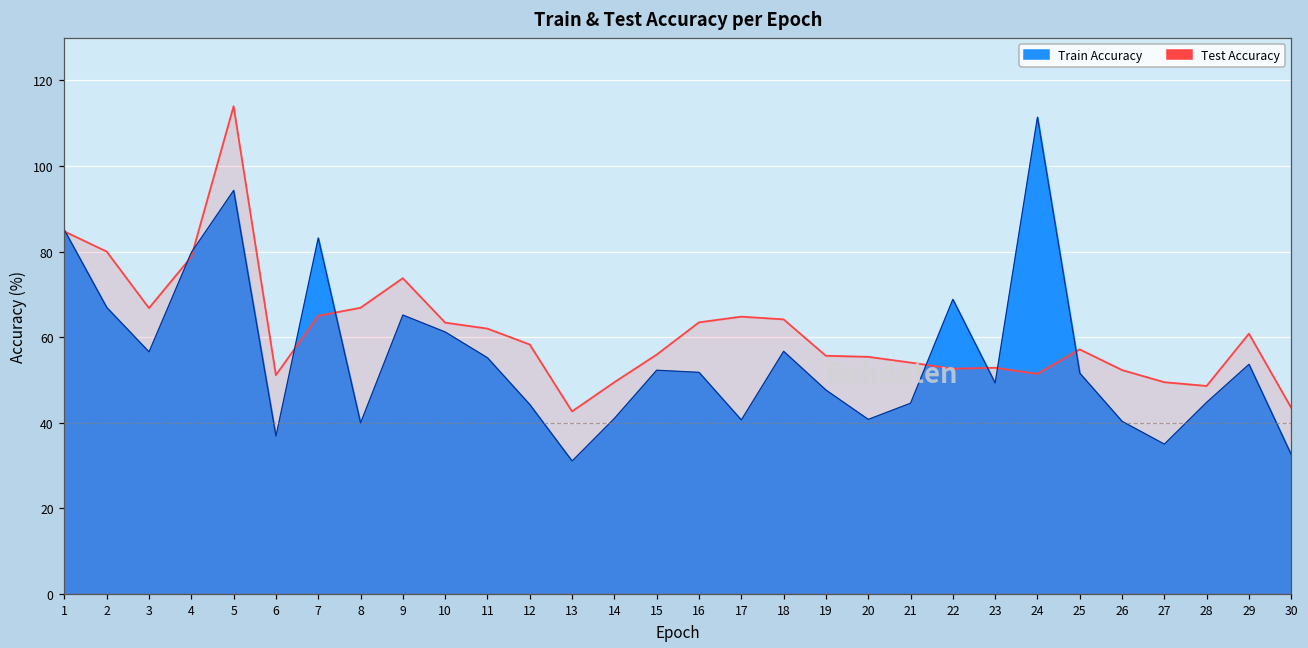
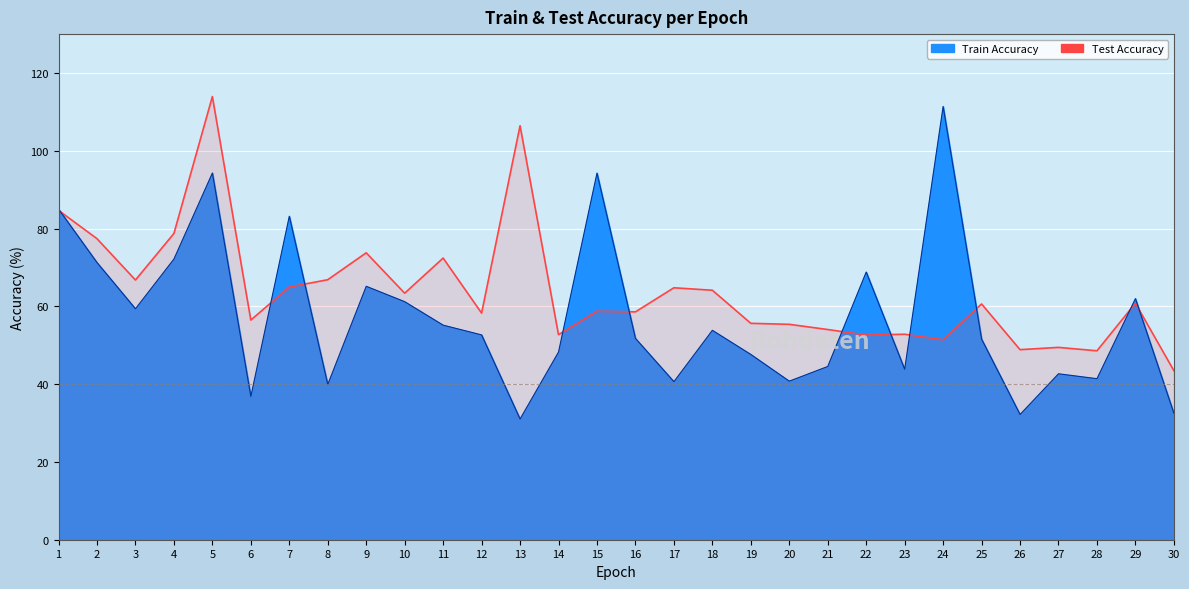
  {
    "Train Accuracy": {
-     "2": 67,
-     "3": 57,
-     "4": 80,
+     "2": 71,
+     "3": 59,
+     "4": 72,
      "5": 94,
      "6": 37,
      "7": 83,
      "8": 40,
      "9": 65,
      "10": 61,
      "11": 55,
-     "12": 44,
+     "12": 53,
      "13": 31,
-     "14": 41,
-     "15": 52,
+     "14": 48,
+     "15": 94,
      "16": 52,
      "17": 41,
-     "18": 57,
+     "18": 54,
      "19": 48,
      "20": 41,
      "21": 45,
      "22": 69,
-     "23": 49,
+     "23": 44,
      "24": 111,
      "25": 52,
-     "26": 40,
-     "27": 35,
-     "28": 45,
-     "29": 54,
+     "26": 32,
+     "27": 43,
+     "28": 41,
+     "29": 62,
      "30": 33
    },
    "Test Accuracy": {
-     "2": 80,
+     "2": 77,
      "3": 67,
      "4": 79,
      "5": 114,
-     "6": 51,
+     "6": 56,
      "7": 65,
      "8": 67,
      "9": 74,
      "10": 63,
-     "11": 62,
+     "11": 72,
      "12": 58,
-     "13": 43,
-     "14": 49,
-     "15": 56,
-     "16": 63,
+     "13": 106,
+     "14": 53,
+     "15": 59,
+     "16": 59,
      "17": 65,
      "18": 64,
      "19": 56,
      "20": 55,
      "21": 54,
      "22": 53,
      "23": 53,
      "24": 51,
-     "25": 57,
-     "26": 52,
+     "25": 61,
+     "26": 49,
      "27": 49,
      "28": 49,
      "29": 61,
      "30": 43
    }
  }
